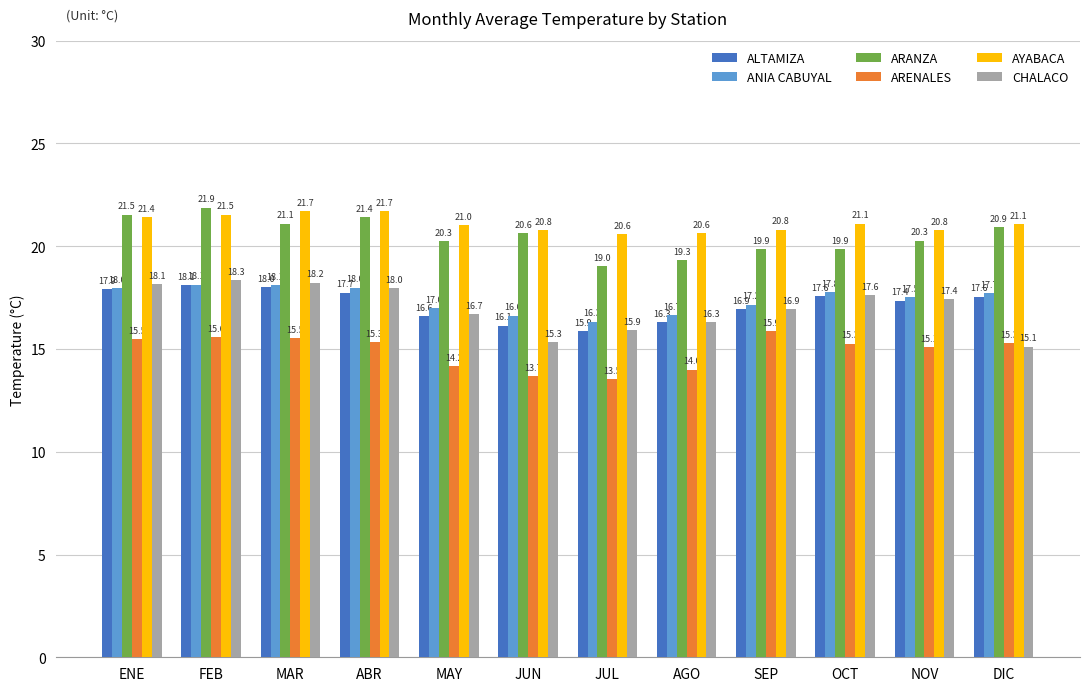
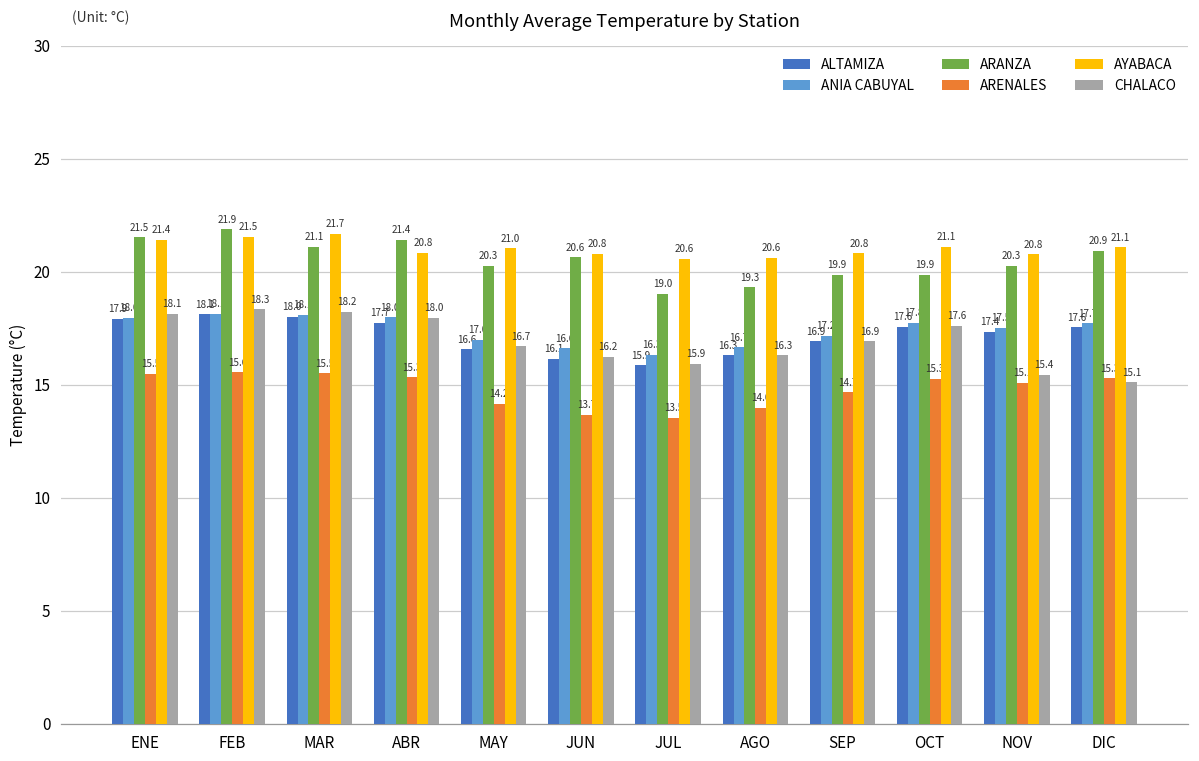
  {
    "ARANZA": {
      "ENE": 21.5,
      "FEB": 21.9,
      "MAR": 21.1,
      "ABR": 21.4,
      "MAY": 20.3,
      "JUN": 20.6,
      "JUL": 19.0,
      "AGO": 19.3,
      "SEP": 19.9,
      "OCT": 19.9,
      "NOV": 20.3,
      "DIC": 20.9
    },
    "ARENALES": {
      "ENE": 15.5,
      "FEB": 15.6,
      "MAR": 15.5,
      "ABR": 15.3,
      "MAY": 14.2,
      "JUN": 13.7,
      "JUL": 13.5,
      "AGO": 14.0,
-     "SEP": 15.9,
+     "SEP": 14.7,
      "OCT": 15.3,
      "NOV": 15.1,
      "DIC": 15.3
    },
    "AYABACA": {
      "ENE": 21.4,
      "FEB": 21.5,
      "MAR": 21.7,
-     "ABR": 21.7,
+     "ABR": 20.8,
      "MAY": 21.0,
      "JUN": 20.8,
      "JUL": 20.6,
      "AGO": 20.6,
      "SEP": 20.8,
      "OCT": 21.1,
      "NOV": 20.8,
      "DIC": 21.1
    },
    "CHALACO": {
      "ENE": 18.1,
      "FEB": 18.3,
      "MAR": 18.2,
      "ABR": 18.0,
      "MAY": 16.7,
-     "JUN": 15.3,
+     "JUN": 16.2,
      "JUL": 15.9,
      "AGO": 16.3,
      "SEP": 16.9,
      "OCT": 17.6,
-     "NOV": 17.4,
+     "NOV": 15.4,
      "DIC": 15.1
    }
  }
